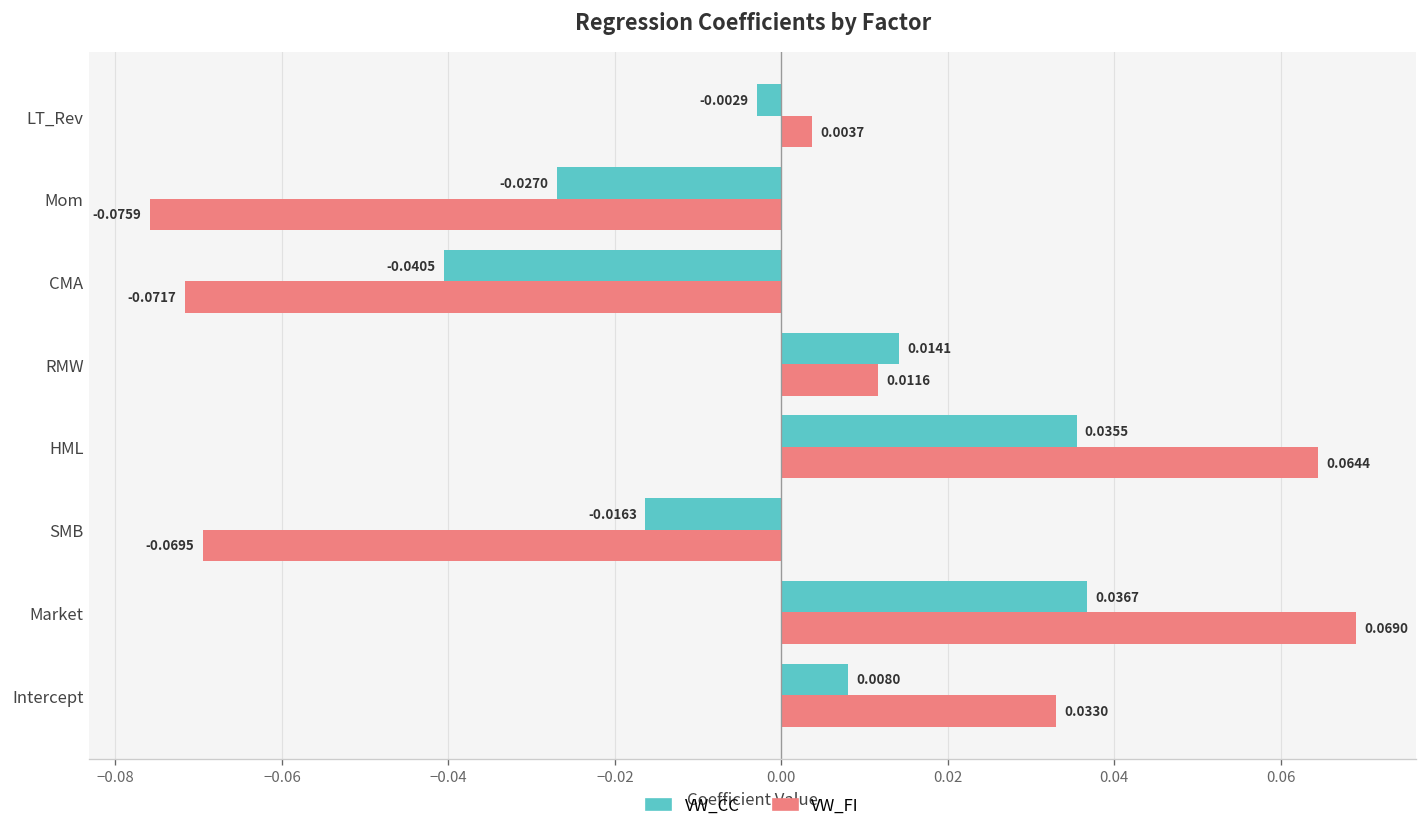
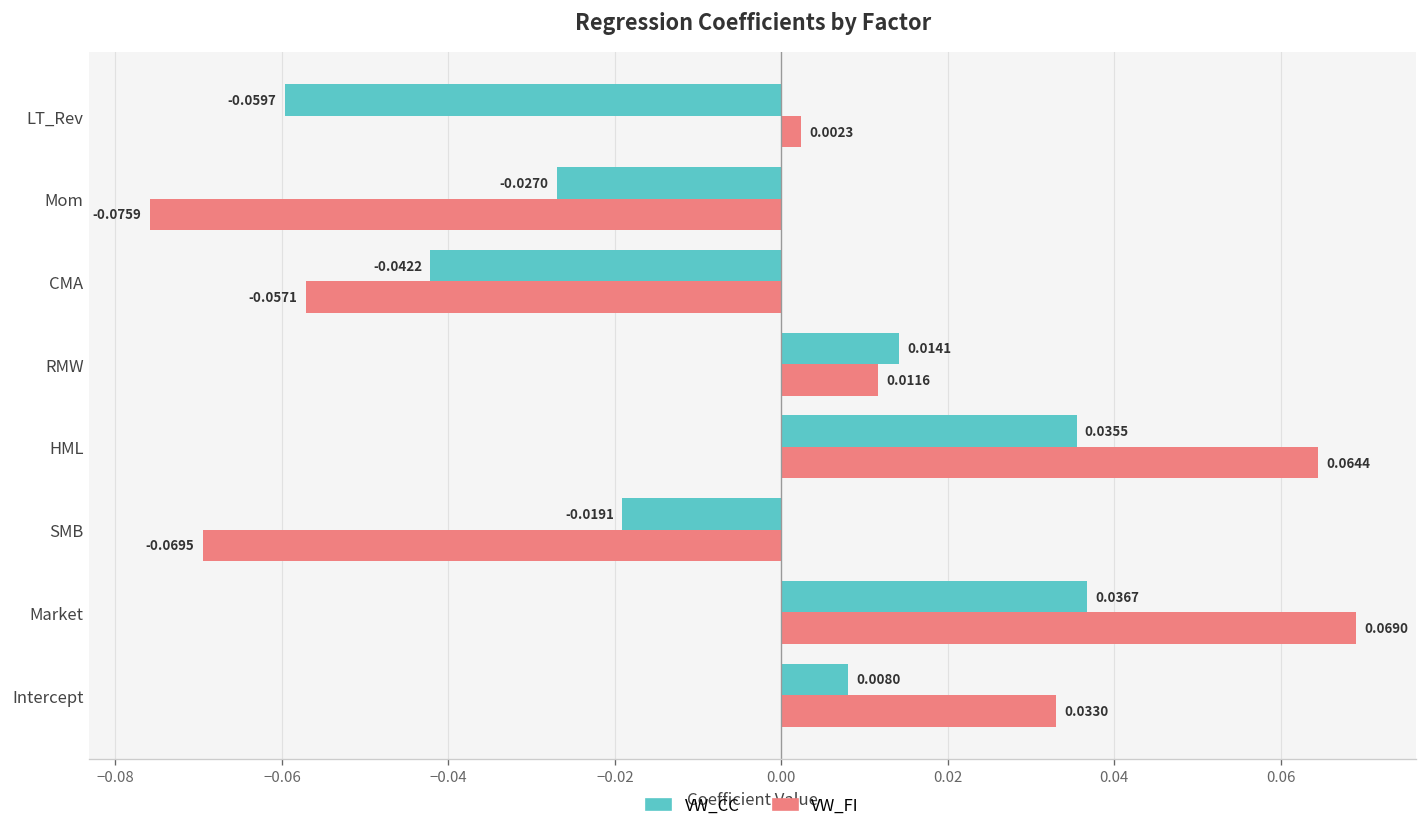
  {
    "VW_CC": {
-     "LT_Rev": -0.0029,
+     "LT_Rev": -0.0597,
      "Mom": -0.0270,
-     "CMA": -0.0405,
+     "CMA": -0.0422,
      "RMW": 0.0141,
      "HML": 0.0355,
-     "SMB": -0.0163,
+     "SMB": -0.0191,
      "Market": 0.0367,
      "Intercept": 0.0080
    },
    "VW_FI": {
-     "LT_Rev": 0.0037,
+     "LT_Rev": 0.0023,
      "Mom": -0.0759,
-     "CMA": -0.0717,
+     "CMA": -0.0571,
      "RMW": 0.0116,
      "HML": 0.0644,
      "SMB": -0.0695,
      "Market": 0.0690,
      "Intercept": 0.0330
    }
  }
